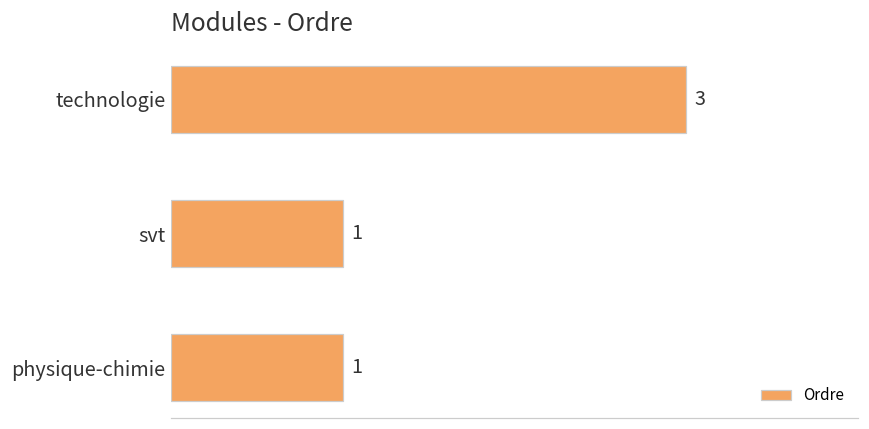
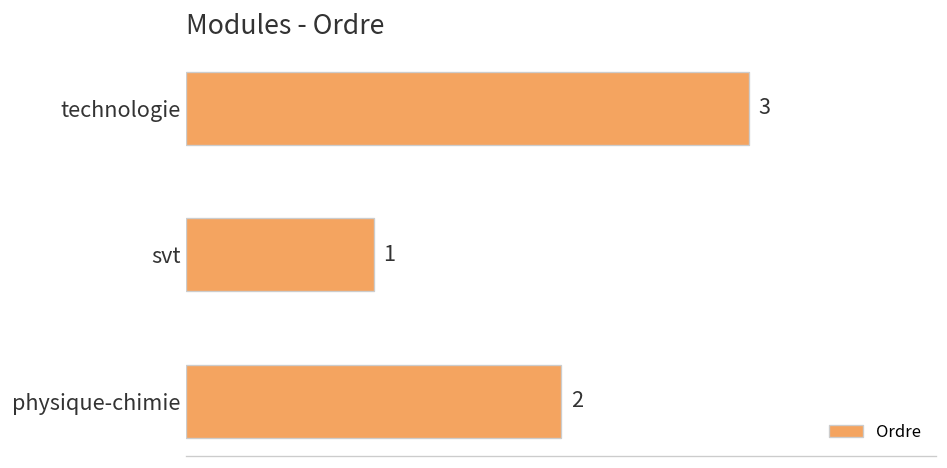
  {
    "technologie": 3,
    "svt": 1,
-   "physique-chimie": 1
+   "physique-chimie": 2
  }
